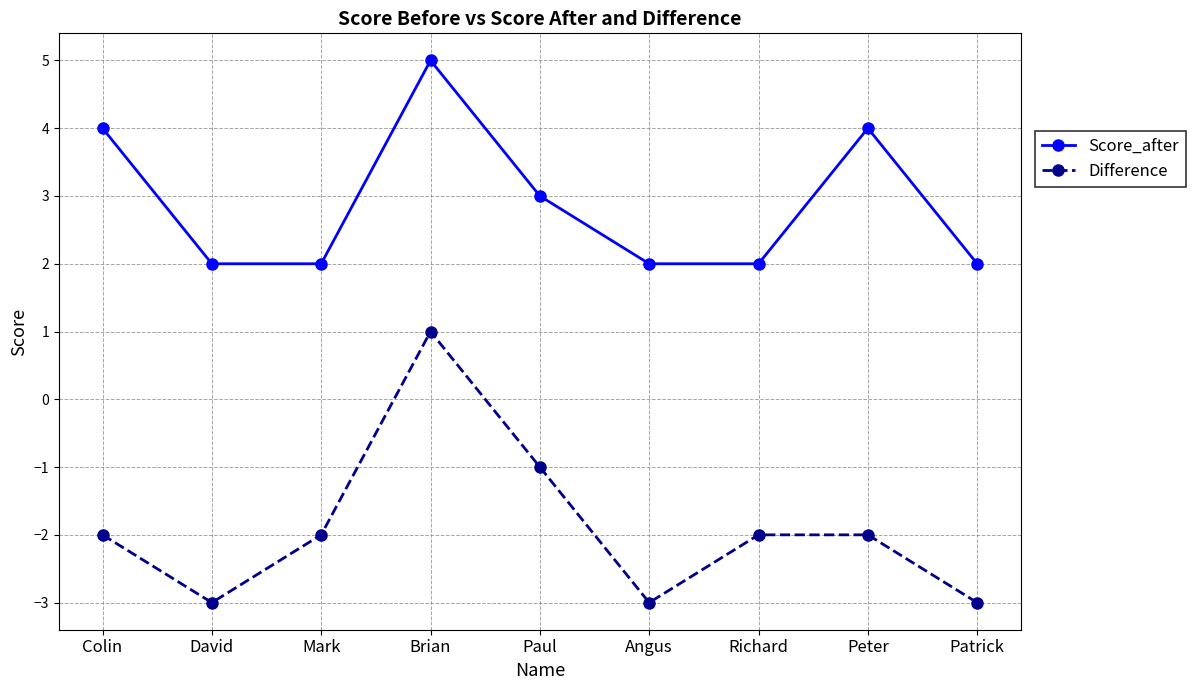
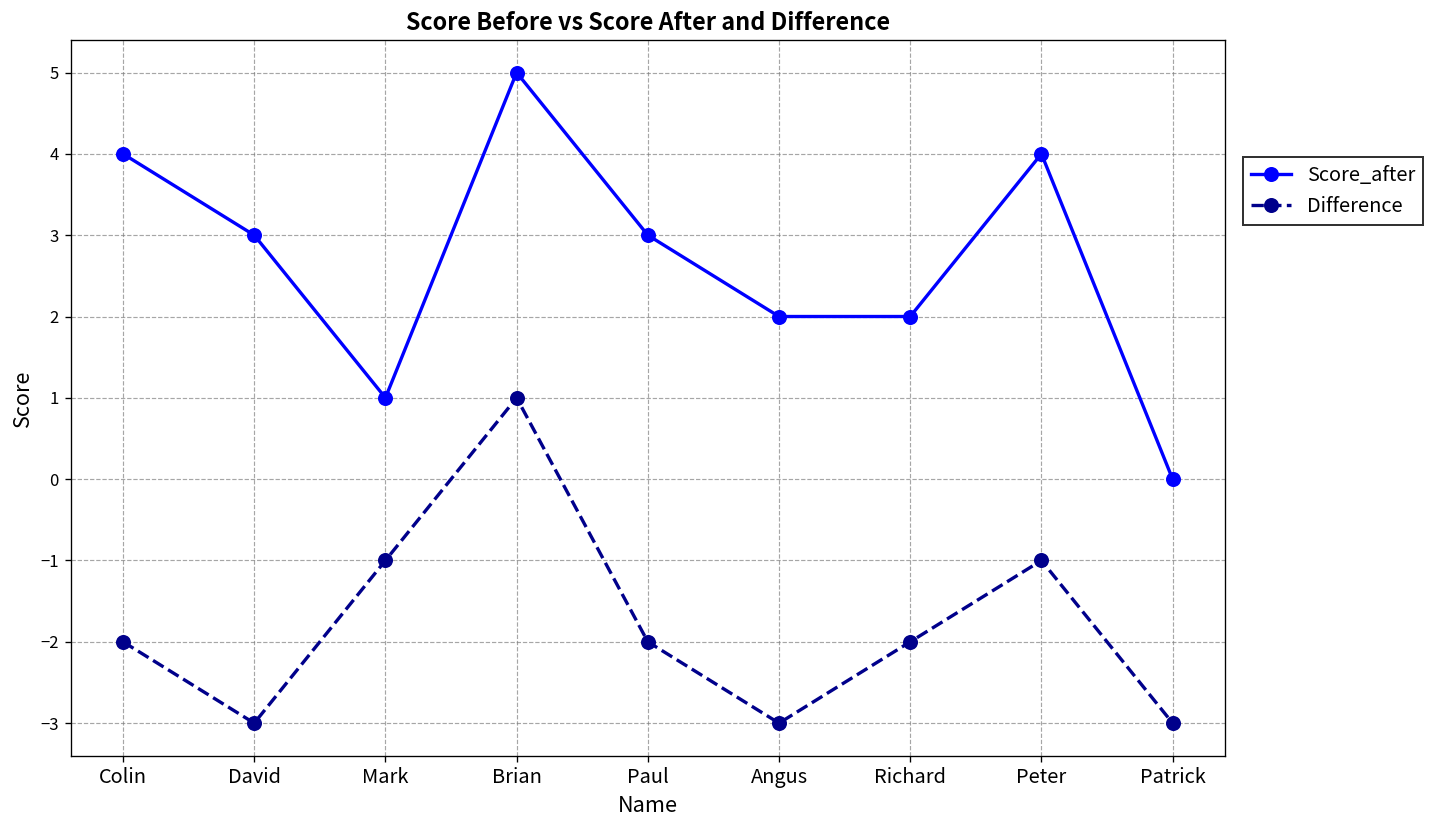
  {
    "Score_after": {
      "Colin": 4,
-     "David": 2,
-     "Mark": 2,
+     "David": 3,
+     "Mark": 1,
      "Brian": 5,
      "Paul": 3,
      "Angus": 2,
      "Richard": 2,
      "Peter": 4,
-     "Patrick": 2
+     "Patrick": 0
    },
    "Difference": {
      "Colin": -2,
      "David": -3,
-     "Mark": -2,
+     "Mark": -1,
      "Brian": 1,
-     "Paul": -1,
+     "Paul": -2,
      "Angus": -3,
      "Richard": -2,
-     "Peter": -2,
+     "Peter": -1,
      "Patrick": -3
    }
  }
